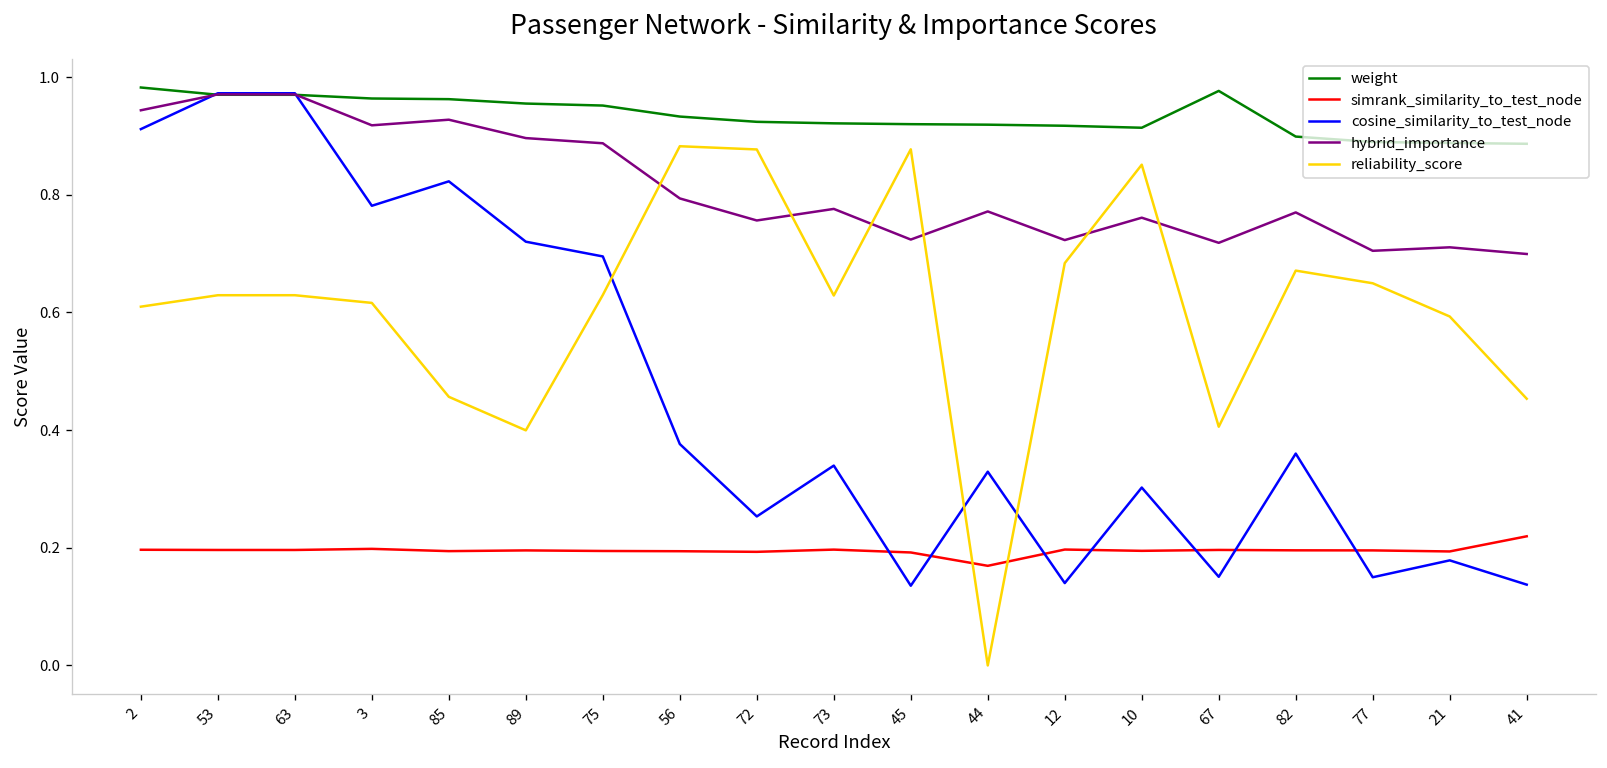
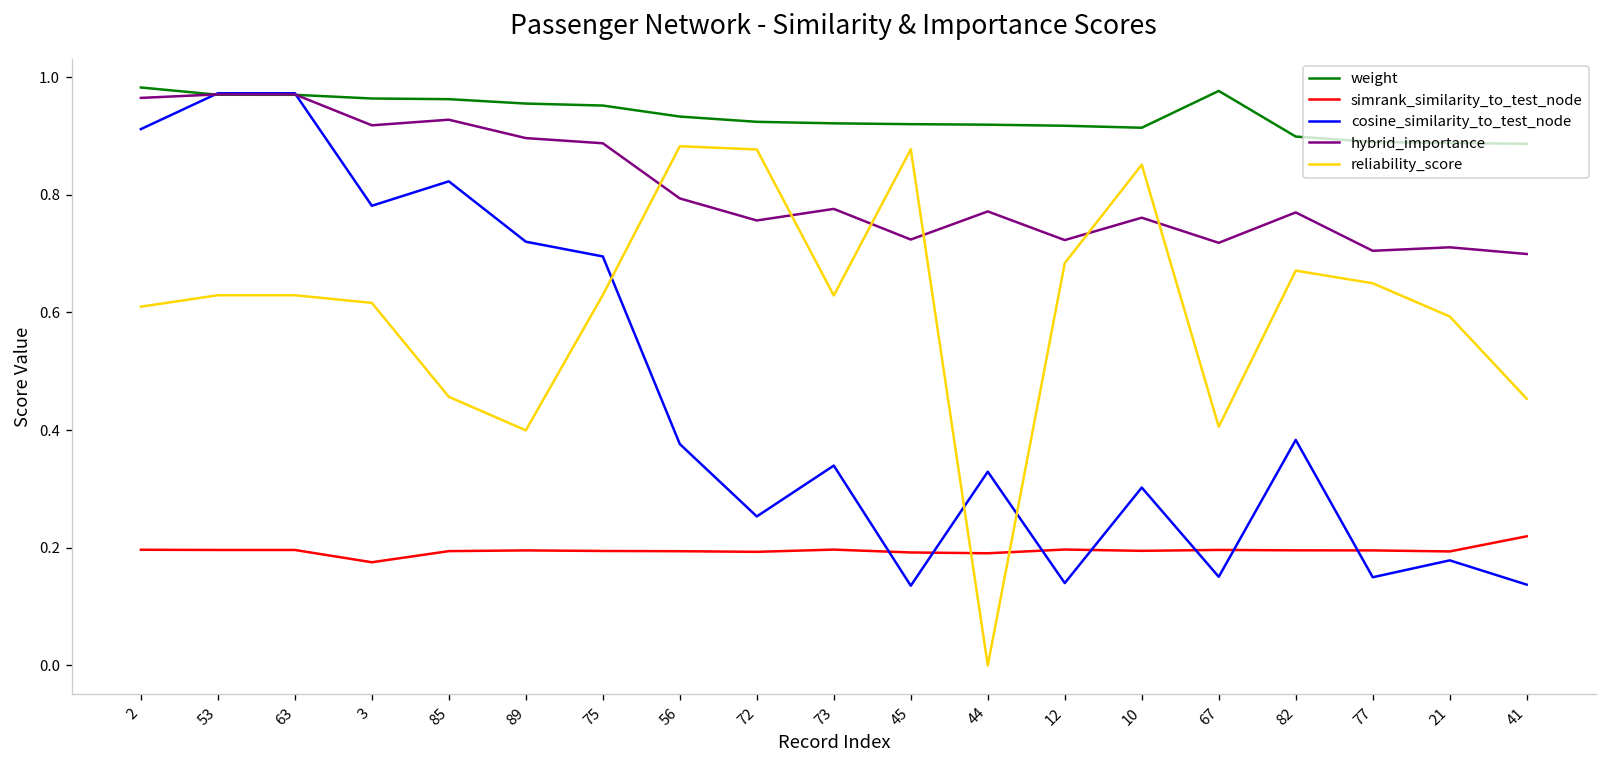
  {
    "weight": {
      "2": 0.98,
      "3": 0.96,
      "85": 0.96,
      "89": 0.95,
      "75": 0.95,
      "56": 0.93,
      "72": 0.92,
      "73": 0.92,
      "45": 0.92,
      "44": 0.92,
      "12": 0.92,
      "10": 0.91,
      "67": 0.98,
      "82": 0.90
    },
    "simrank_similarity_to_test_node": {
      "2": 0.20,
      "53": 0.20,
      "63": 0.20,
-     "3": 0.20,
+     "3": 0.18,
      "85": 0.19,
      "89": 0.20,
      "75": 0.19,
      "56": 0.19,
      "72": 0.19,
      "73": 0.20,
      "45": 0.19,
-     "44": 0.17,
+     "44": 0.19,
      "12": 0.20,
      "10": 0.19,
      "67": 0.20,
      "82": 0.20,
      "77": 0.20,
      "21": 0.19,
      "41": 0.22
    },
    "cosine_similarity_to_test_node": {
      "2": 0.91,
      "3": 0.78,
      "85": 0.82,
      "89": 0.72,
      "75": 0.70,
      "56": 0.38,
      "72": 0.25,
      "73": 0.34,
      "45": 0.14,
      "44": 0.33,
      "12": 0.14,
      "10": 0.30,
      "67": 0.15,
-     "82": 0.36,
+     "82": 0.38,
      "77": 0.15,
      "21": 0.18,
      "41": 0.14
    },
    "hybrid_importance": {
-     "2": 0.94,
+     "2": 0.96,
      "3": 0.92,
      "85": 0.93,
      "89": 0.90,
      "75": 0.89,
      "56": 0.79,
      "72": 0.76,
      "73": 0.78,
      "45": 0.72,
      "44": 0.77,
      "12": 0.72,
      "10": 0.76,
      "67": 0.72,
      "82": 0.77,
      "77": 0.70,
      "21": 0.71,
      "41": 0.70
    },
    "reliability_score": {
      "2": 0.61,
      "53": 0.63,
      "63": 0.63,
      "3": 0.62,
      "85": 0.46,
      "89": 0.40,
      "75": 0.63,
      "56": 0.88,
      "72": 0.88,
      "73": 0.63,
      "45": 0.88,
      "44": 0.00,
      "12": 0.68,
      "10": 0.85,
      "67": 0.41,
      "82": 0.67,
      "77": 0.65,
      "21": 0.59,
      "41": 0.45
    }
  }
